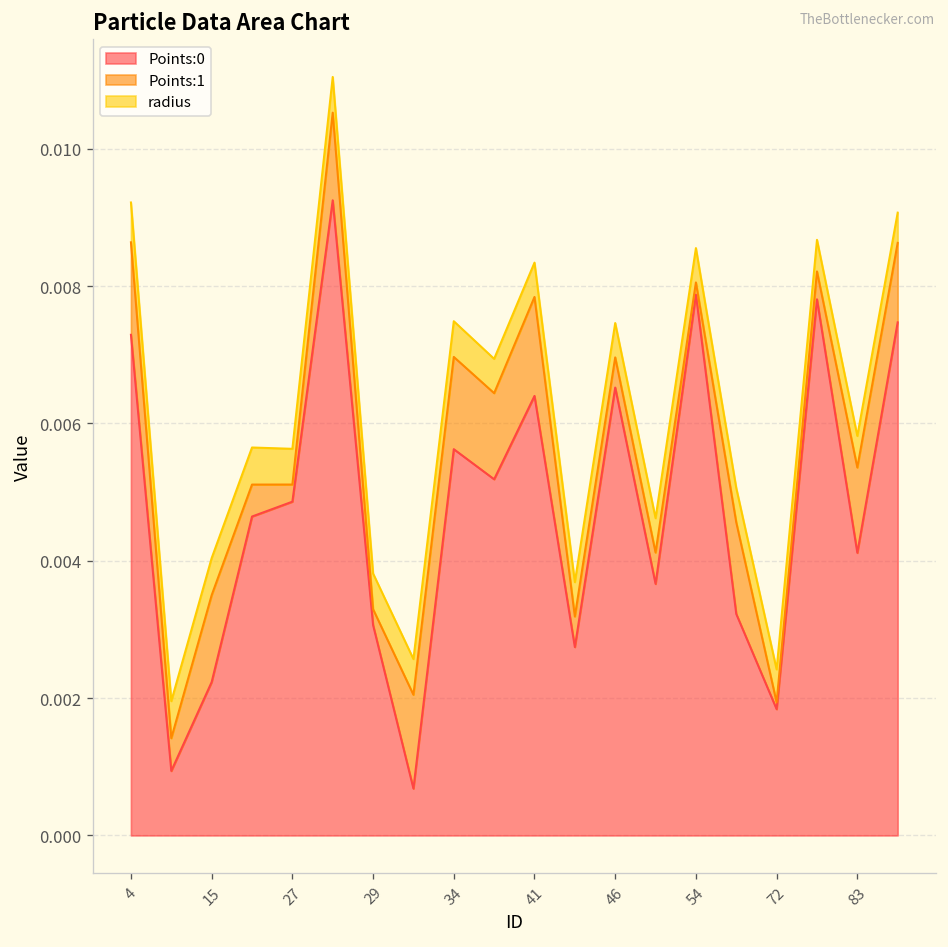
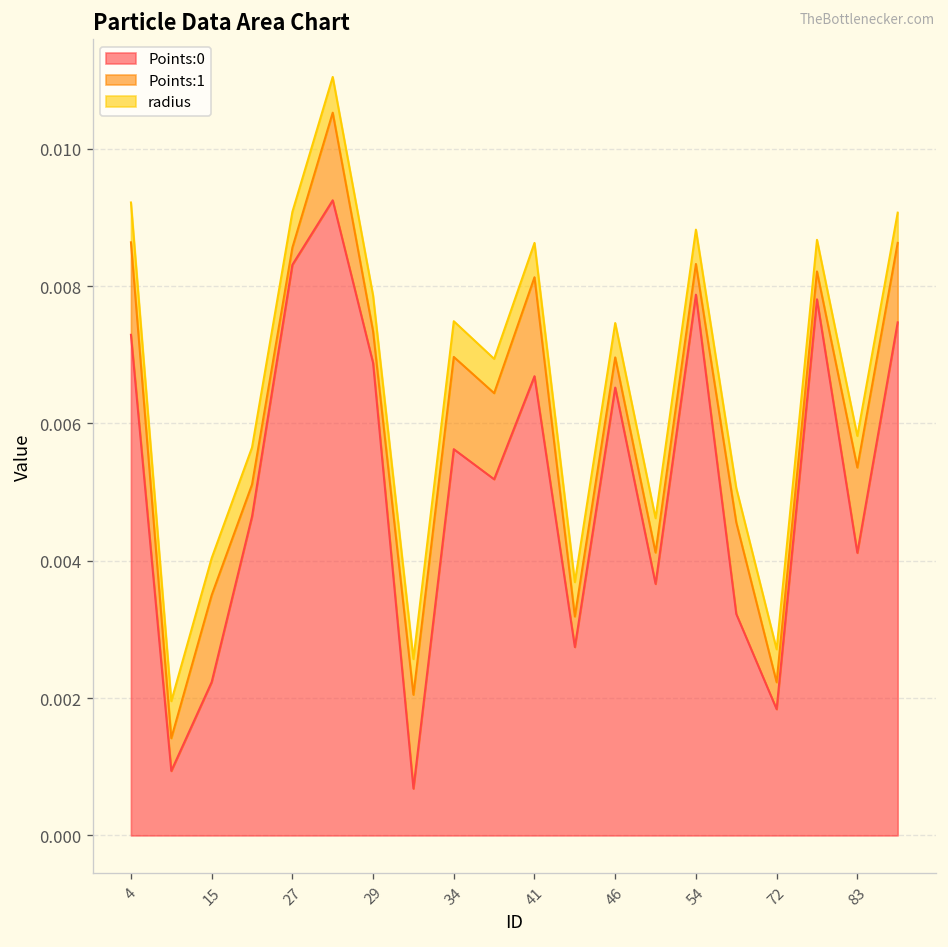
  {
    "Points:0": {
      "4": 0.0073,
-     "27": 0.0049,
-     "29": 0.0031,
+     "27": 0.0083,
+     "29": 0.0069,
      "34": 0.0056,
-     "41": 0.0064,
+     "41": 0.0067,
      "46": 0.0065,
      "54": 0.0079,
      "72": 0.0018,
      "83": 0.0041
    },
    "Points:1": {
      "4": 0.0013,
      "27": 0.0002,
-     "29": 0.0002,
+     "29": 0.0005,
      "34": 0.0013,
      "41": 0.0014,
      "46": 0.0004,
-     "54": 0.0002,
-     "72": 0.0001,
+     "54": 0.0004,
+     "72": 0.0004,
      "83": 0.0012
    },
    "radius": {
      "4": 0.0006,
      "27": 0.0005,
      "29": 0.0005,
      "34": 0.0005,
      "41": 0.0005,
      "46": 0.0005,
      "54": 0.0005,
      "72": 0.0005,
      "83": 0.0005
    }
  }
